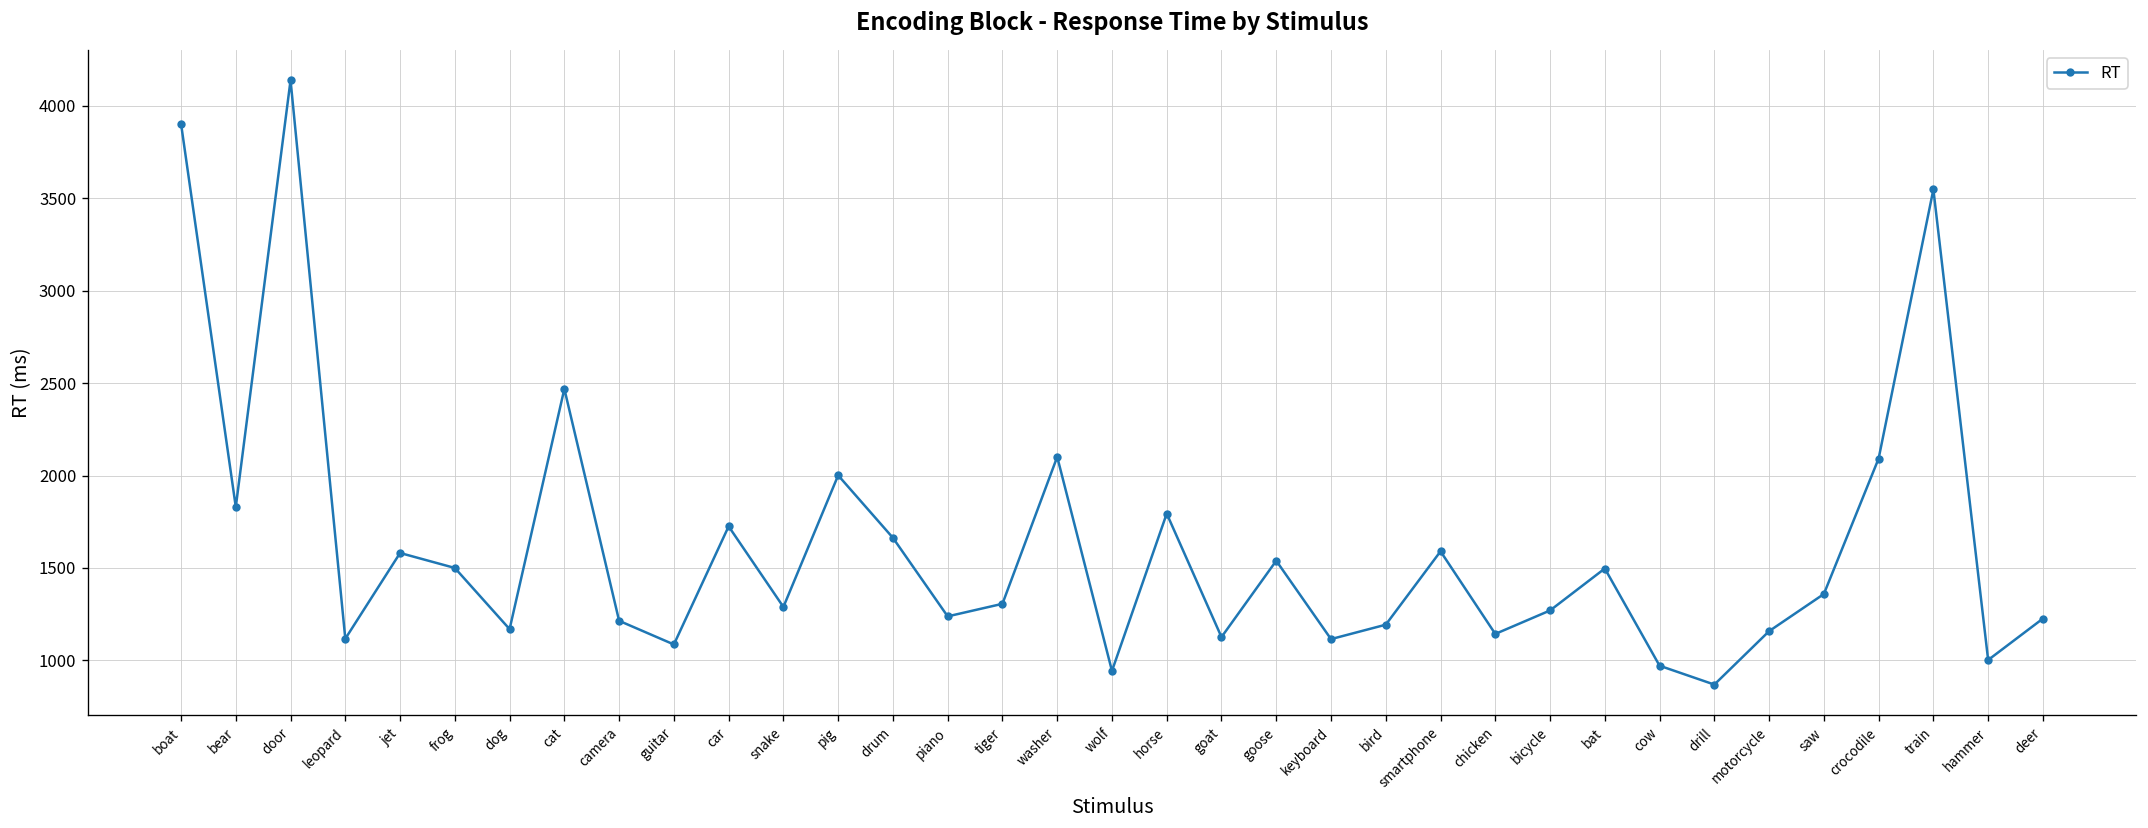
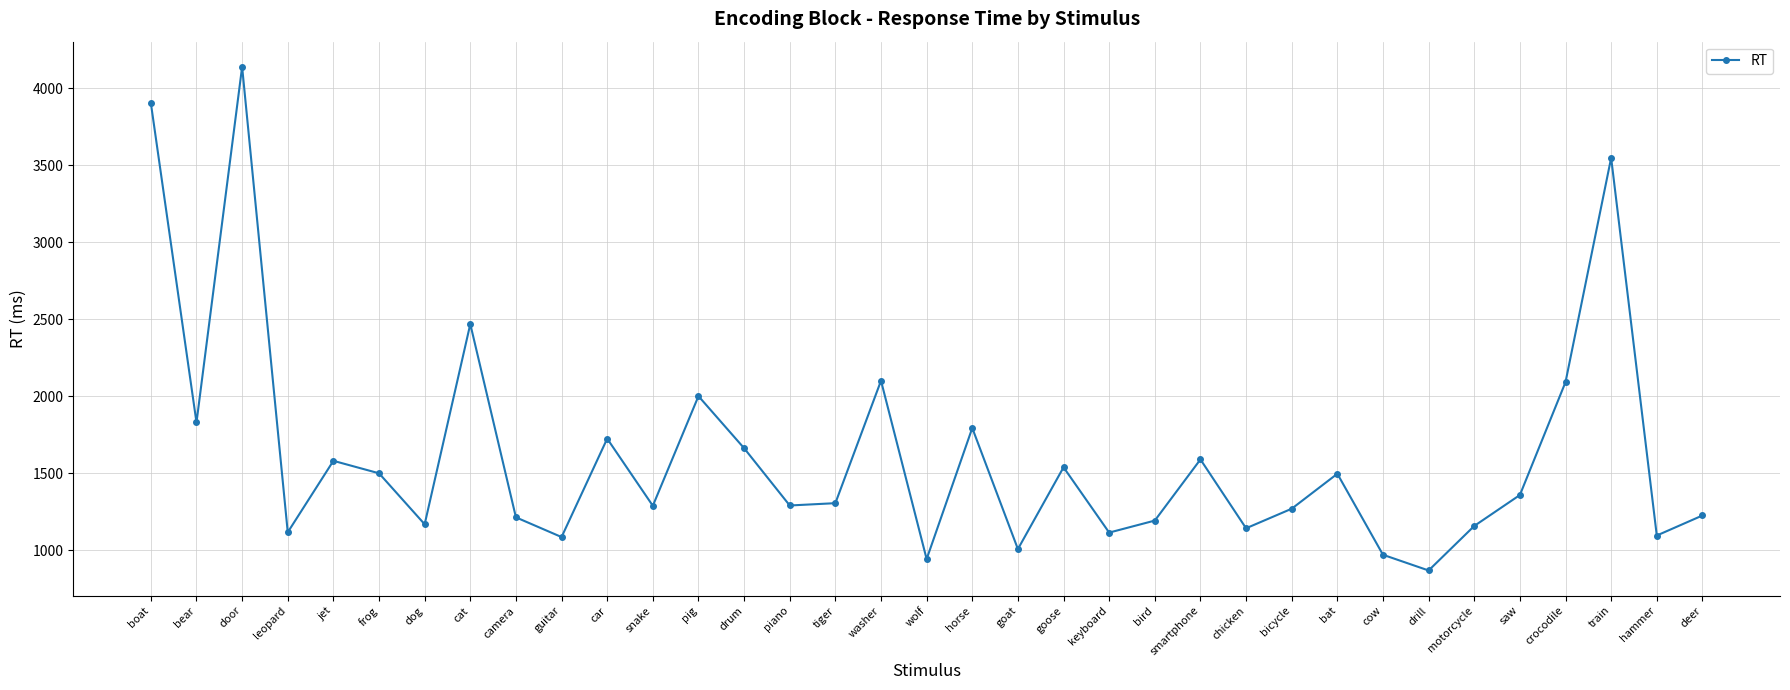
  {
    "boat": 3900,
    "bear": 1830,
    "door": 4140,
    "leopard": 1120,
    "jet": 1580,
    "frog": 1500,
    "dog": 1170,
    "cat": 2470,
    "camera": 1210,
    "guitar": 1090,
    "car": 1730,
    "snake": 1290,
    "pig": 2000,
    "drum": 1660,
-   "piano": 1240,
+   "piano": 1290,
    "tiger": 1310,
    "washer": 2100,
    "wolf": 940,
    "horse": 1790,
-   "goat": 1130,
+   "goat": 1010,
    "goose": 1540,
    "keyboard": 1120,
    "bird": 1190,
    "smartphone": 1590,
    "chicken": 1140,
    "bicycle": 1270,
    "bat": 1500,
    "cow": 970,
    "drill": 870,
    "motorcycle": 1160,
    "saw": 1360,
    "crocodile": 2090,
    "train": 3550,
-   "hammer": 1000,
+   "hammer": 1100,
    "deer": 1230
  }
